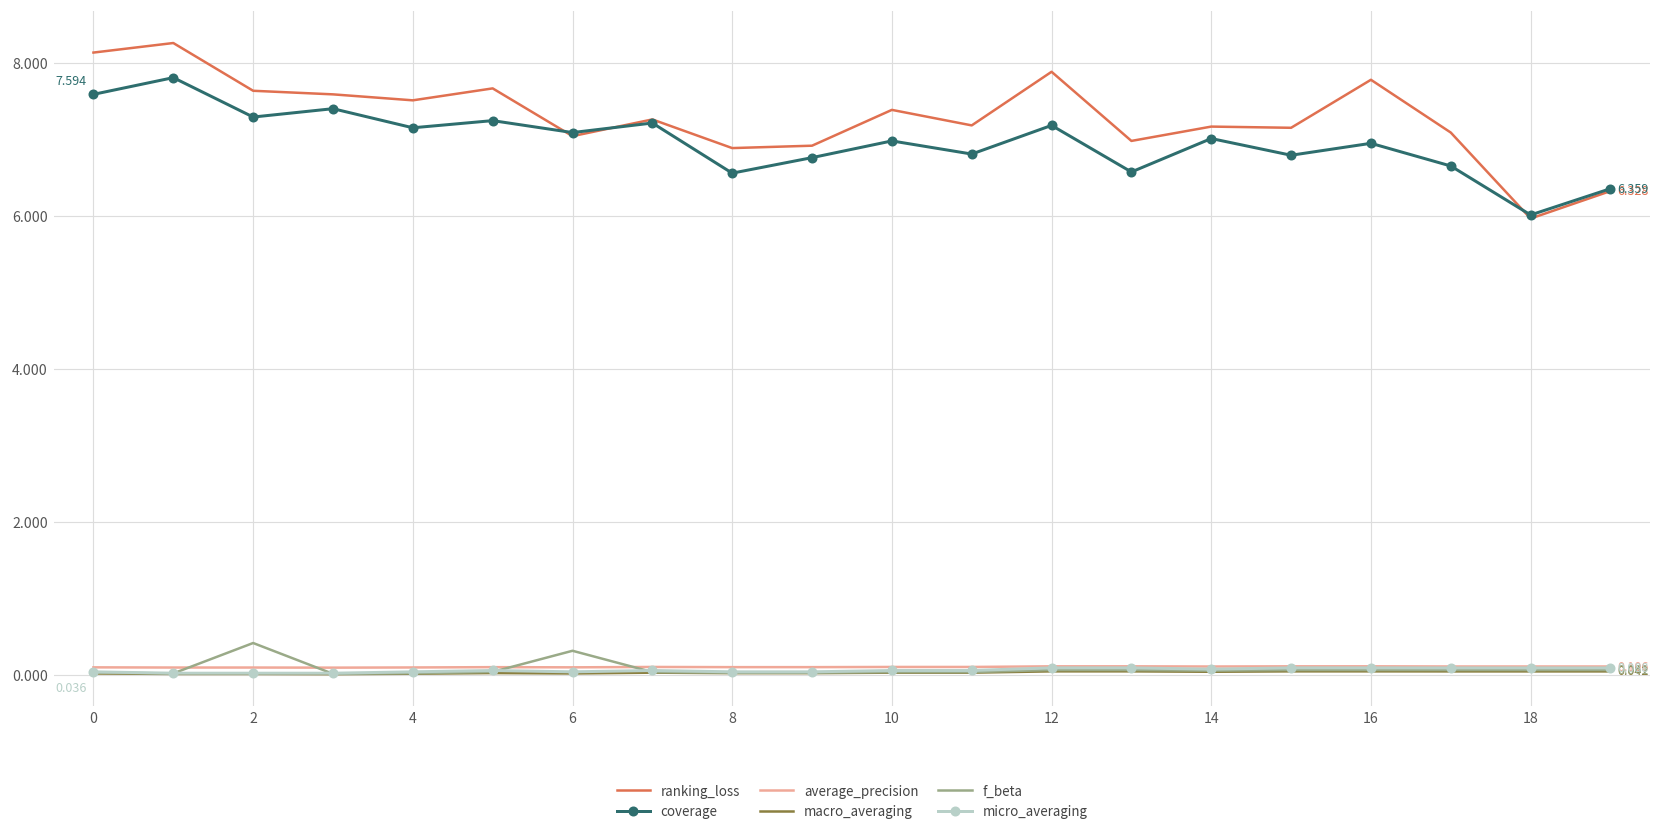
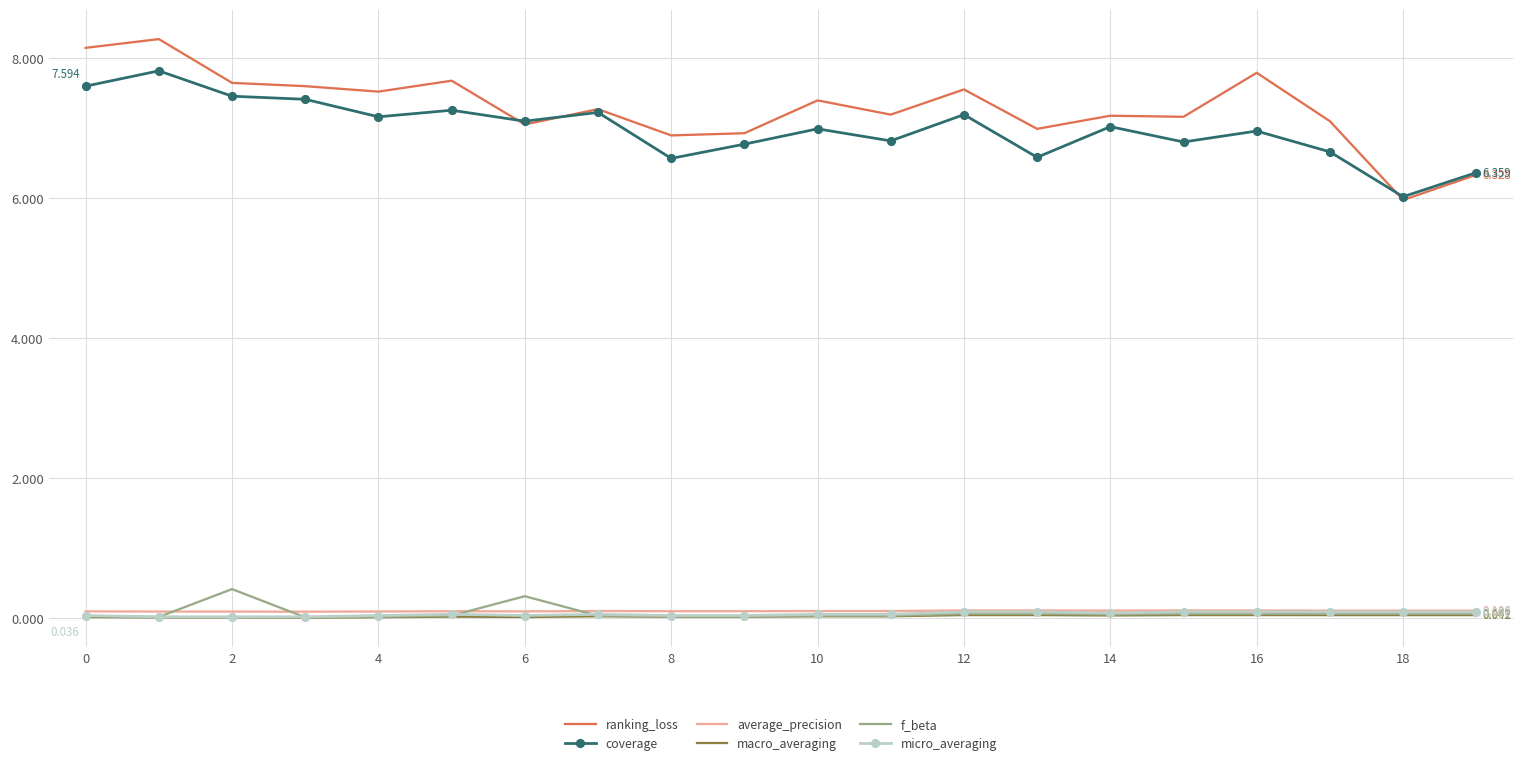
  {
    "ranking_loss": {
      "0": 8.1,
      "2": 7.6,
      "4": 7.5,
      "6": 7.0,
      "8": 6.9,
      "10": 7.4,
-     "12": 7.9,
+     "12": 7.5,
      "14": 7.2,
      "16": 7.8,
      "18": 6.0
    },
    "coverage": {
-     "2": 7.3,
+     "2": 7.5,
      "4": 7.2,
      "6": 7.1,
      "8": 6.6,
      "10": 7.0,
      "12": 7.2,
      "14": 7.0,
      "16": 7.0,
      "18": 6.0
    },
    "average_precision": {
      "0": 0.1,
      "2": 0.1,
      "4": 0.1,
      "6": 0.1,
      "8": 0.1,
      "10": 0.1
    },
    "f_beta": {
      "2": 0.4,
      "6": 0.3
    }
  }
